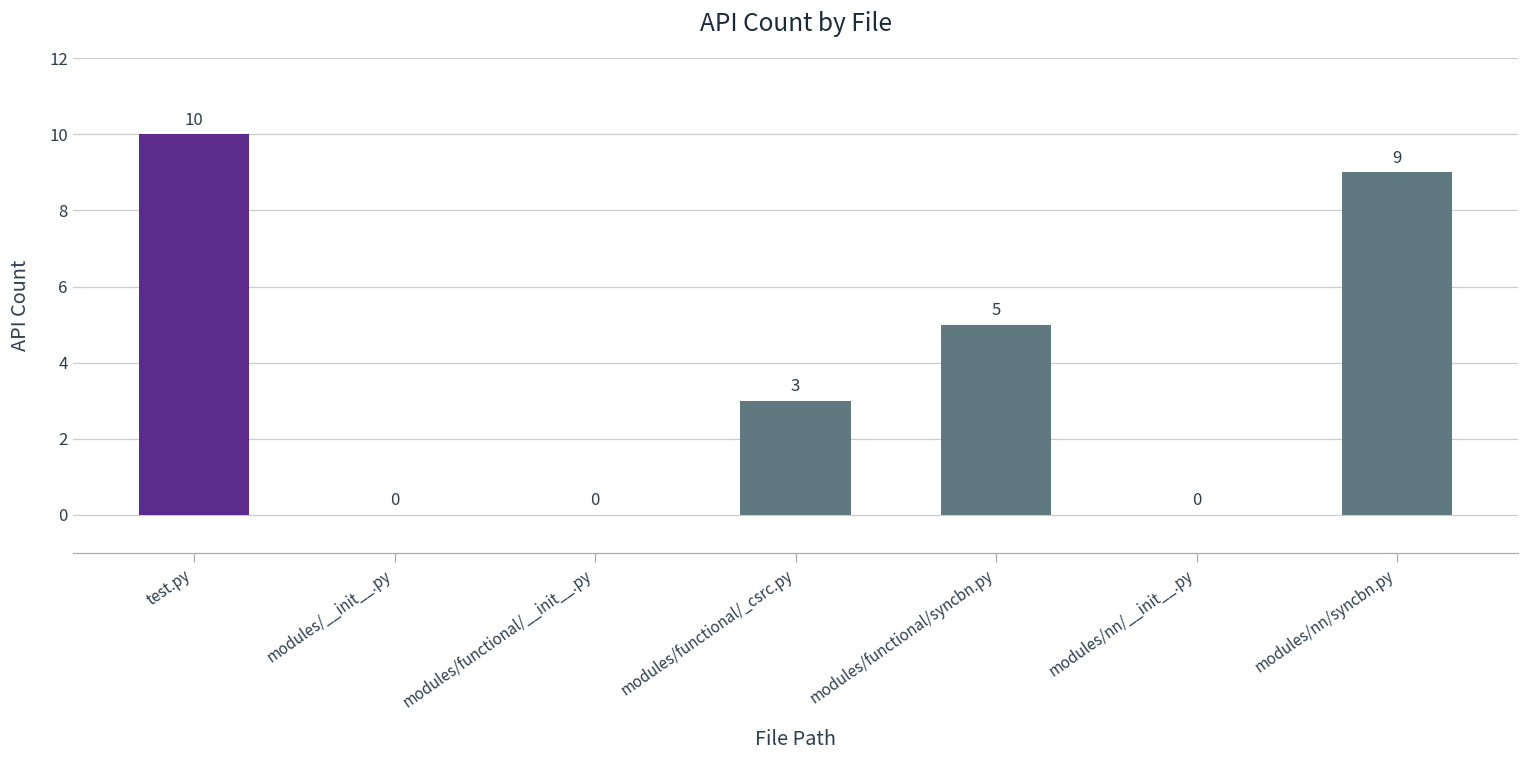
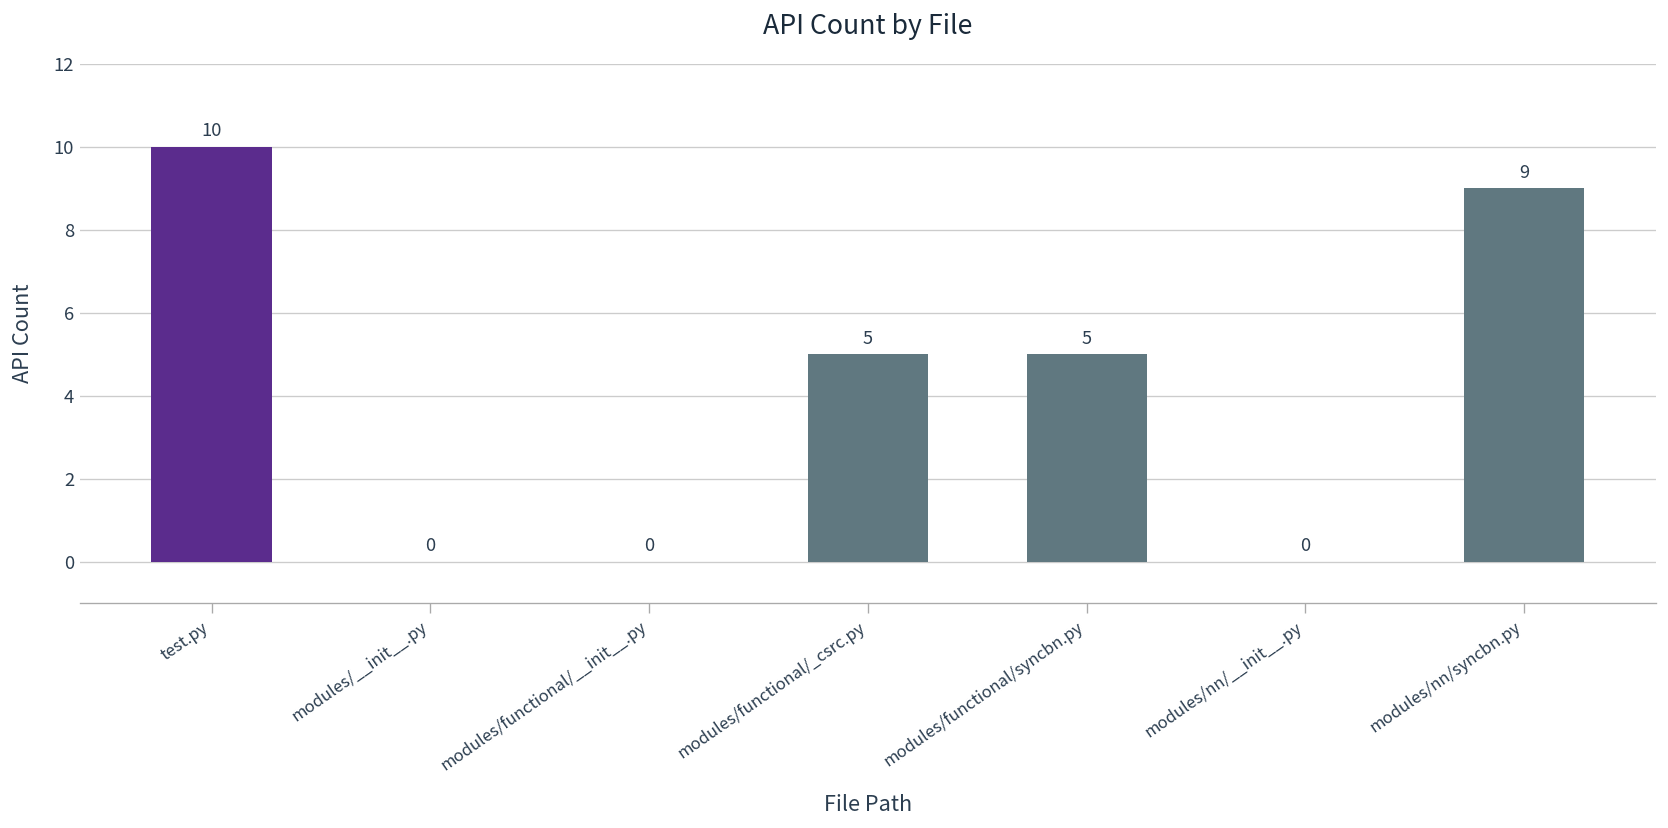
  {
    "test.py": 10,
    "modules/__init__.py": 0,
    "modules/functional/__init__.py": 0,
-   "modules/functional/_csrc.py": 3,
+   "modules/functional/_csrc.py": 5,
    "modules/functional/syncbn.py": 5,
    "modules/nn/__init__.py": 0,
    "modules/nn/syncbn.py": 9
  }
